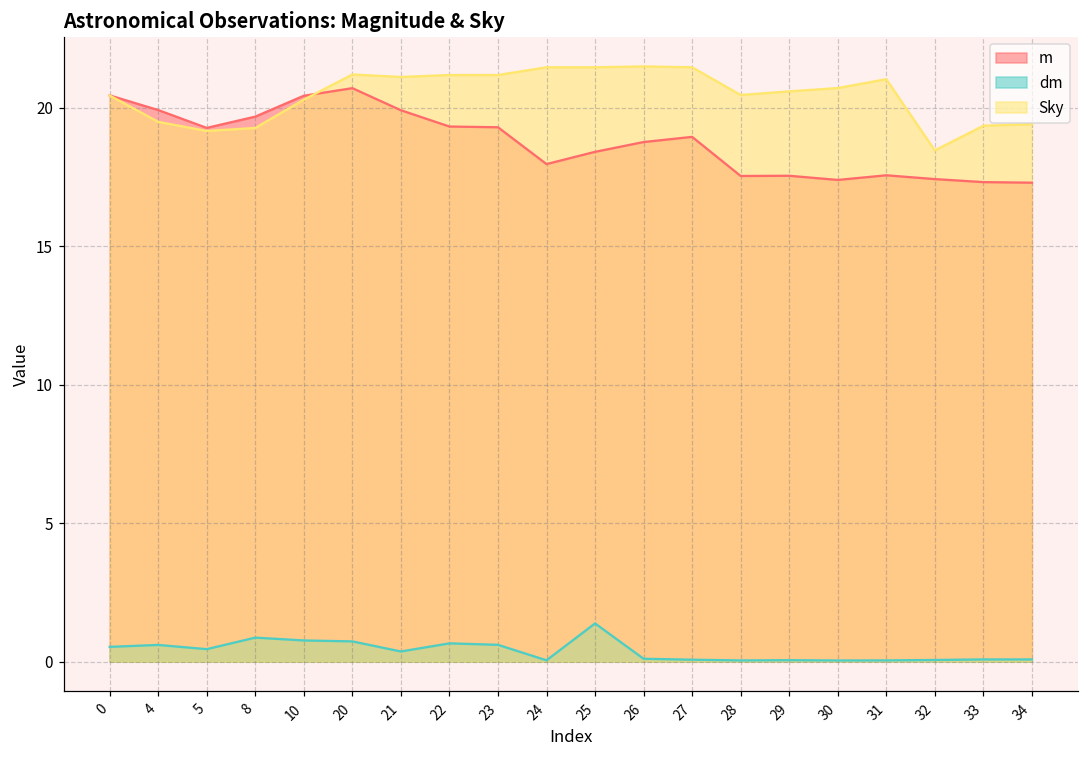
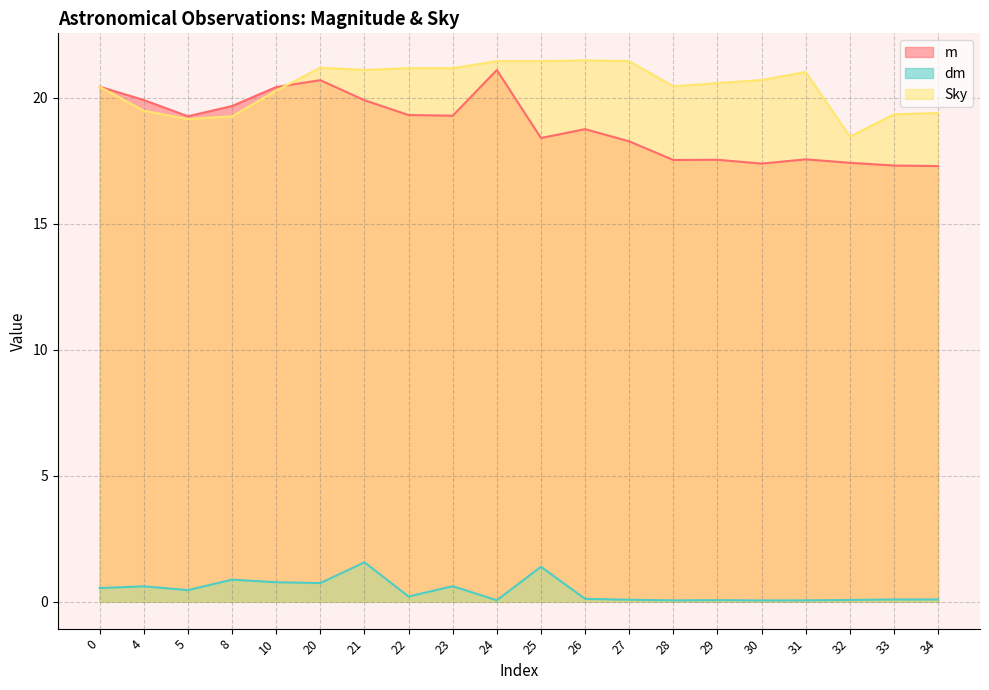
  {
    "m": {
      "4": 19.9,
      "5": 19.3,
      "8": 19.7,
      "10": 20.4,
      "20": 20.7,
      "21": 19.9,
      "22": 19.3,
      "23": 19.3,
-     "24": 18.0,
+     "24": 21.1,
      "25": 18.4,
      "26": 18.8,
-     "27": 18.9,
+     "27": 18.3,
      "28": 17.5,
      "29": 17.5,
      "30": 17.4,
      "31": 17.6,
      "32": 17.4,
      "33": 17.3,
      "34": 17.3
    },
    "dm": {
      "0": 0.5,
      "4": 0.6,
      "5": 0.5,
      "8": 0.9,
      "10": 0.8,
      "20": 0.7,
-     "21": 0.4,
-     "22": 0.7,
+     "21": 1.6,
+     "22": 0.2,
      "23": 0.6,
      "24": 0.1,
      "25": 1.4,
      "26": 0.1,
      "27": 0.1,
      "28": 0.0,
      "29": 0.1,
      "30": 0.0,
      "31": 0.0,
      "32": 0.1,
      "33": 0.1,
      "34": 0.1
    },
    "Sky": {
      "4": 19.5,
      "5": 19.2,
      "8": 19.3,
      "10": 20.3,
      "20": 21.2,
      "21": 21.1,
      "22": 21.2,
      "23": 21.2,
      "24": 21.5,
      "25": 21.5,
      "26": 21.5,
      "27": 21.5,
      "28": 20.5,
      "29": 20.6,
      "30": 20.7,
      "31": 21.0,
      "32": 18.5,
      "33": 19.4,
      "34": 19.4
    }
  }
